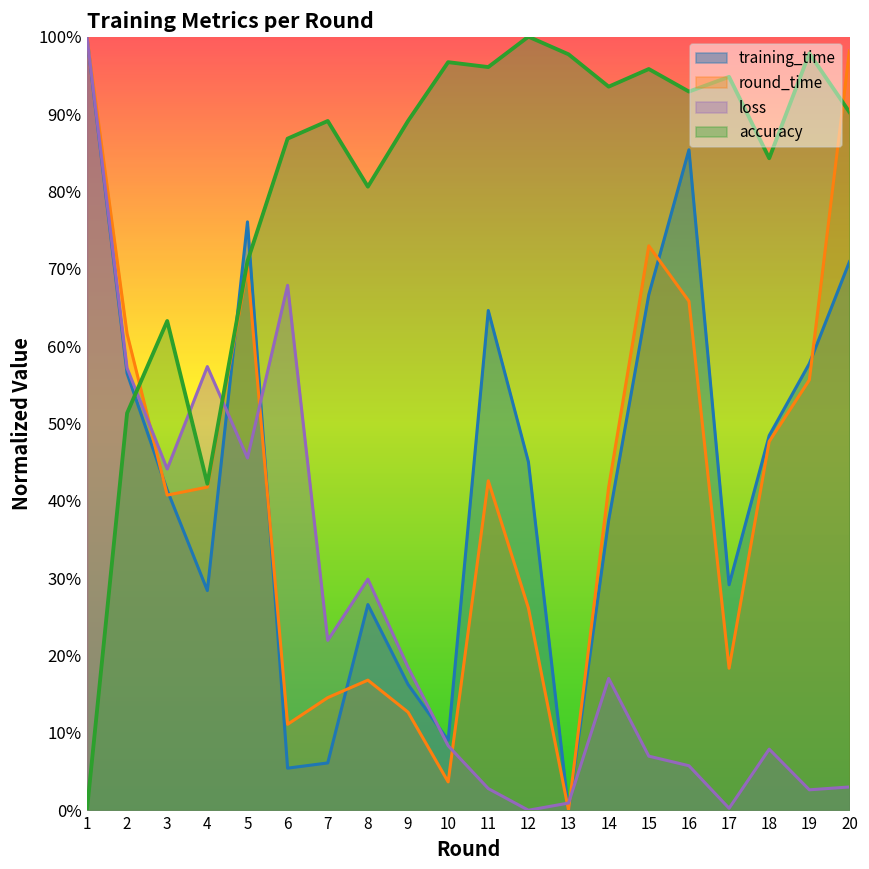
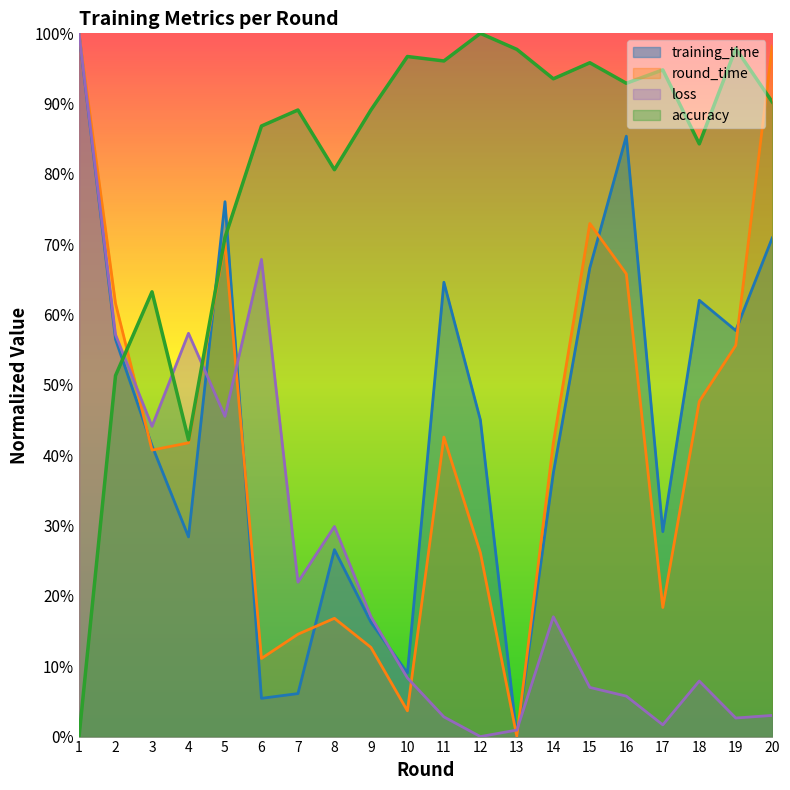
  {
    "training_time": {
      "2": "56%",
      "3": "41%",
      "4": "28%",
      "5": "76%",
      "6": "5%",
      "7": "6%",
      "8": "27%",
      "9": "16%",
      "10": "9%",
      "11": "65%",
      "12": "45%",
      "14": "38%",
      "15": "67%",
      "16": "85%",
      "17": "29%",
-     "18": "48%",
+     "18": "62%",
      "19": "58%",
      "20": "71%"
    },
    "round_time": {
      "2": "62%",
      "3": "41%",
      "4": "42%",
      "5": "70%",
      "6": "11%",
      "7": "15%",
      "8": "17%",
      "9": "13%",
      "10": "4%",
      "11": "43%",
      "12": "26%",
      "14": "42%",
      "15": "73%",
      "16": "66%",
      "17": "18%",
      "18": "48%",
      "19": "56%",
      "20": "98%"
    },
    "loss": {
      "2": "57%",
      "3": "44%",
      "4": "57%",
      "5": "46%",
      "6": "68%",
      "7": "22%",
      "8": "30%",
-     "9": "18%",
+     "9": "17%",
      "10": "8%",
      "11": "3%",
      "12": "0%",
      "13": "1%",
      "14": "17%",
      "15": "7%",
      "16": "6%",
-     "17": "0%",
+     "17": "2%",
      "18": "8%",
      "19": "3%",
      "20": "3%"
    },
    "accuracy": {
      "1": "0%",
      "2": "51%",
      "3": "63%",
      "4": "42%",
      "5": "71%",
      "6": "87%",
      "7": "89%",
      "8": "81%",
      "9": "89%",
      "10": "97%",
      "11": "96%",
      "12": "100%",
      "13": "98%",
      "14": "94%",
      "15": "96%",
      "16": "93%",
      "18": "84%",
      "20": "90%"
    }
  }
